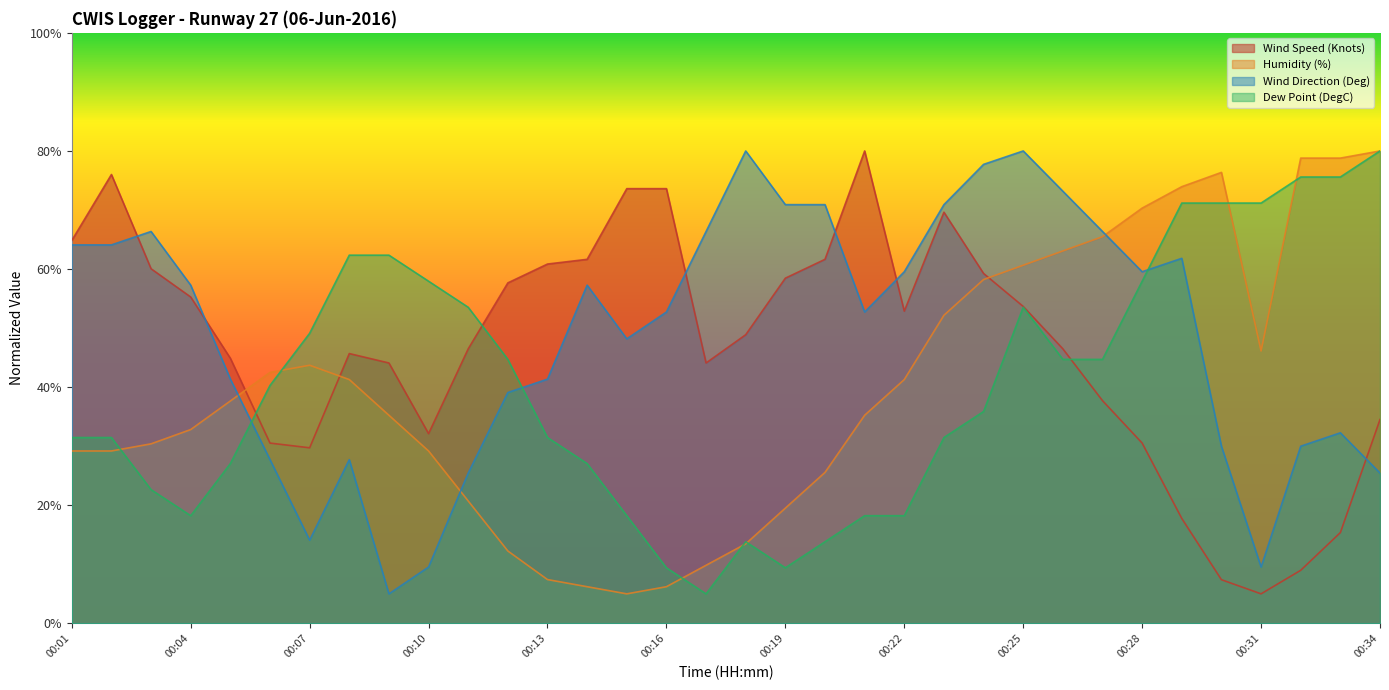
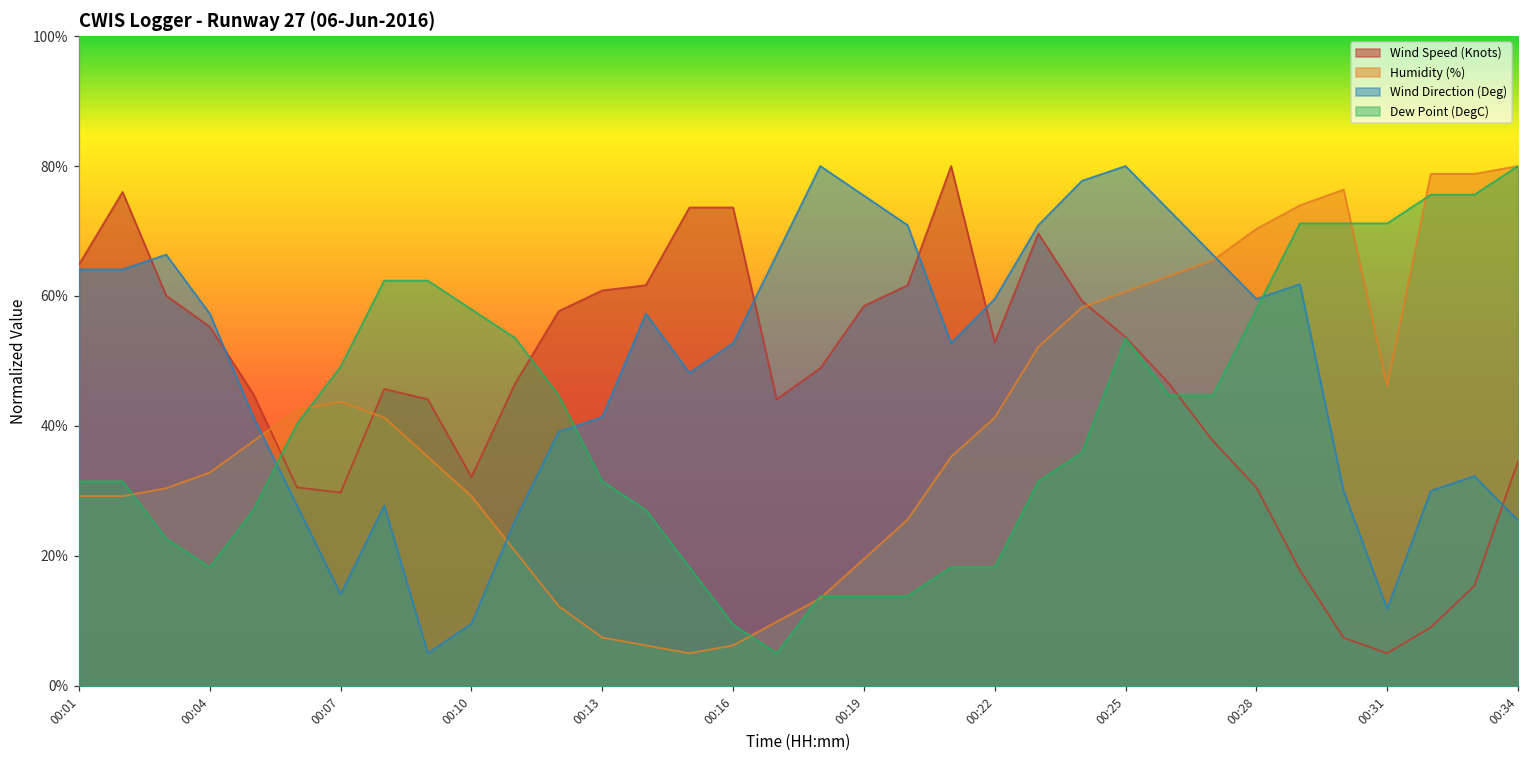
  {
    "Wind Speed (Knots)": {
      "00:01": "65%",
      "00:04": "55%",
      "00:07": "30%",
      "00:10": "32%",
      "00:13": "61%",
      "00:16": "74%",
      "00:19": "58%",
      "00:22": "53%",
      "00:28": "31%",
      "00:31": "5%",
      "00:34": "35%"
    },
    "Humidity (%)": {
      "00:01": "29%",
      "00:04": "33%",
      "00:07": "44%",
      "00:10": "29%",
      "00:13": "7%",
      "00:16": "6%",
      "00:19": "20%",
      "00:22": "41%",
      "00:25": "61%",
      "00:28": "70%",
      "00:31": "46%"
    },
    "Wind Direction (Deg)": {
      "00:01": "64%",
      "00:04": "57%",
      "00:07": "14%",
      "00:10": "10%",
      "00:13": "41%",
      "00:16": "53%",
-     "00:19": "71%",
+     "00:19": "75%",
      "00:22": "60%",
      "00:25": "80%",
      "00:28": "60%",
-     "00:31": "10%",
+     "00:31": "12%",
      "00:34": "25%"
    },
    "Dew Point (DegC)": {
      "00:01": "31%",
      "00:04": "18%",
      "00:07": "49%",
      "00:10": "58%",
      "00:13": "31%",
      "00:16": "9%",
-     "00:19": "9%",
+     "00:19": "14%",
      "00:22": "18%",
      "00:28": "58%",
      "00:31": "71%"
    }
  }
